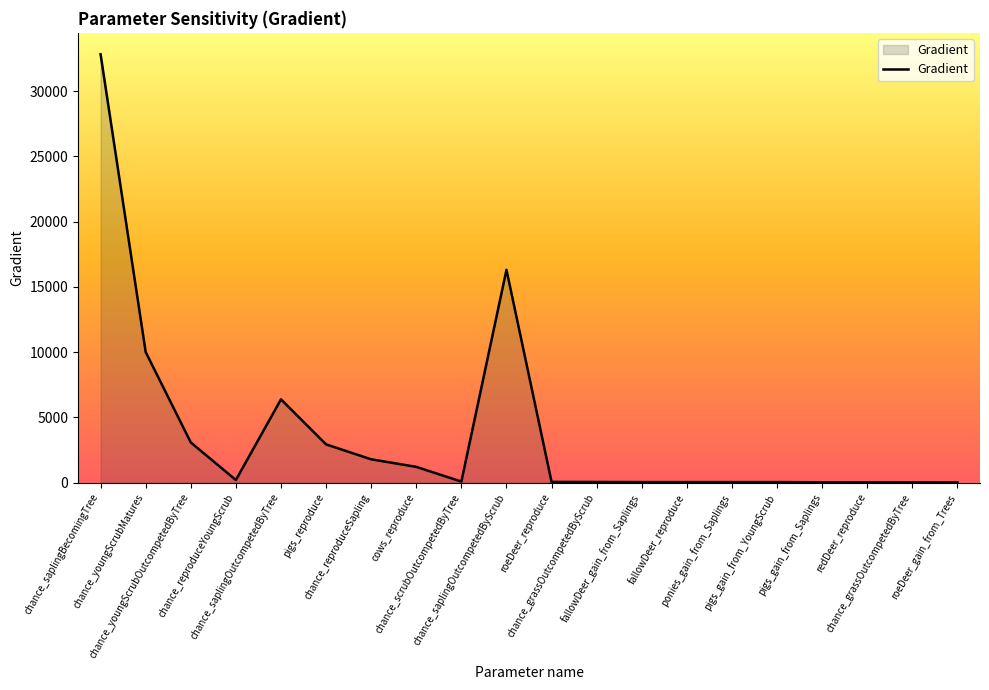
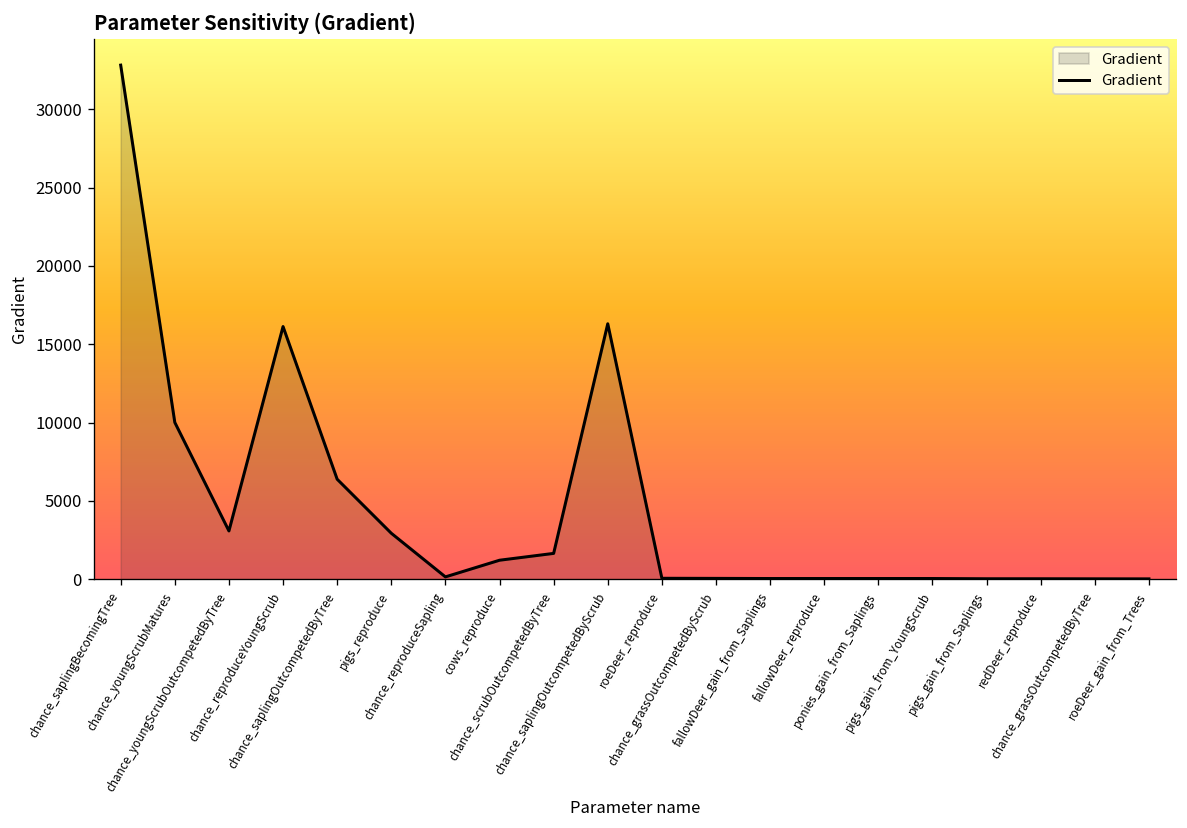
  {
    "chance_saplingBecomingTree": 32800,
    "chance_youngScrubMatures": 10000,
    "chance_youngScrubOutcompetedByTree": 3100,
-   "chance_reproduceYoungScrub": 200,
+   "chance_reproduceYoungScrub": 16100,
    "chance_saplingOutcompetedByTree": 6400,
    "pigs_reproduce": 2900,
-   "chance_reproduceSapling": 1800,
+   "chance_reproduceSapling": 100,
    "cows_reproduce": 1200,
-   "chance_scrubOutcompetedByTree": 100,
+   "chance_scrubOutcompetedByTree": 1600,
    "chance_saplingOutcompetedByScrub": 16300,
    "roeDeer_reproduce": 100,
    "chance_grassOutcompetedByScrub": 100,
    "fallowDeer_gain_from_Saplings": 0,
    "fallowDeer_reproduce": 0,
    "ponies_gain_from_Saplings": 0,
    "pigs_gain_from_YoungScrub": 0,
    "pigs_gain_from_Saplings": 0,
    "redDeer_reproduce": 0,
    "chance_grassOutcompetedByTree": 0,
    "roeDeer_gain_from_Trees": 0
  }
